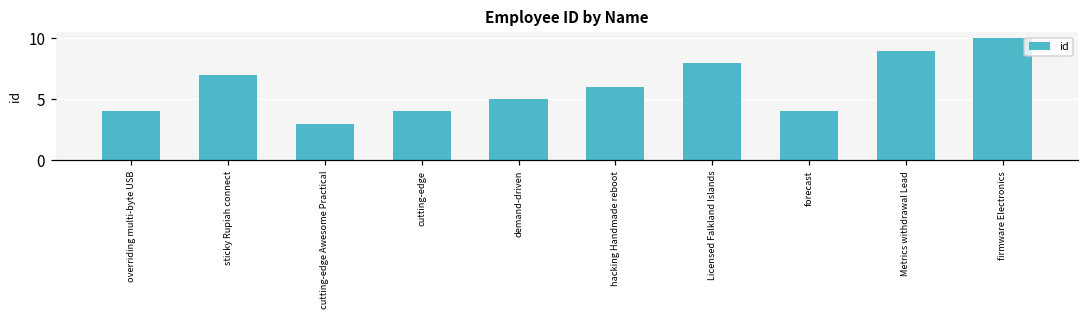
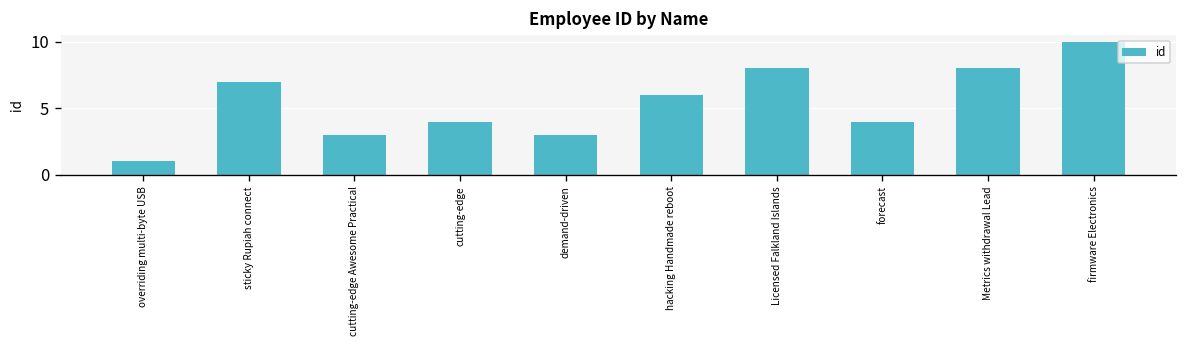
  {
-   "overriding multi-byte USB": 4,
+   "overriding multi-byte USB": 1,
    "sticky Rupiah connect": 7,
    "cutting-edge Awesome Practical": 3,
    "cutting-edge": 4,
-   "demand-driven": 5,
+   "demand-driven": 3,
    "hacking Handmade reboot": 6,
    "Licensed Falkland Islands": 8,
    "forecast": 4,
-   "Metrics withdrawal Lead": 9,
+   "Metrics withdrawal Lead": 8,
    "firmware Electronics": 10
  }
